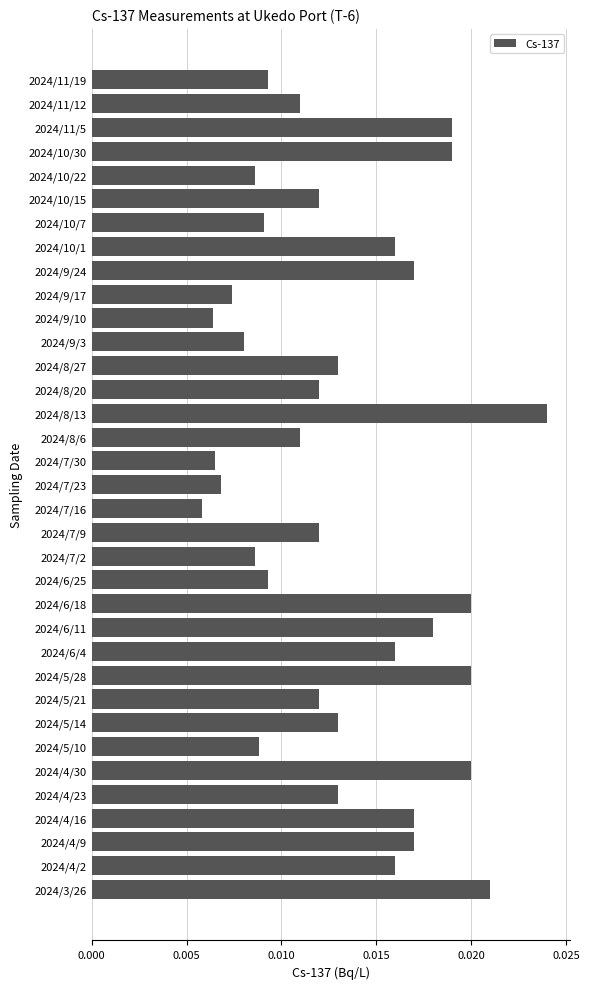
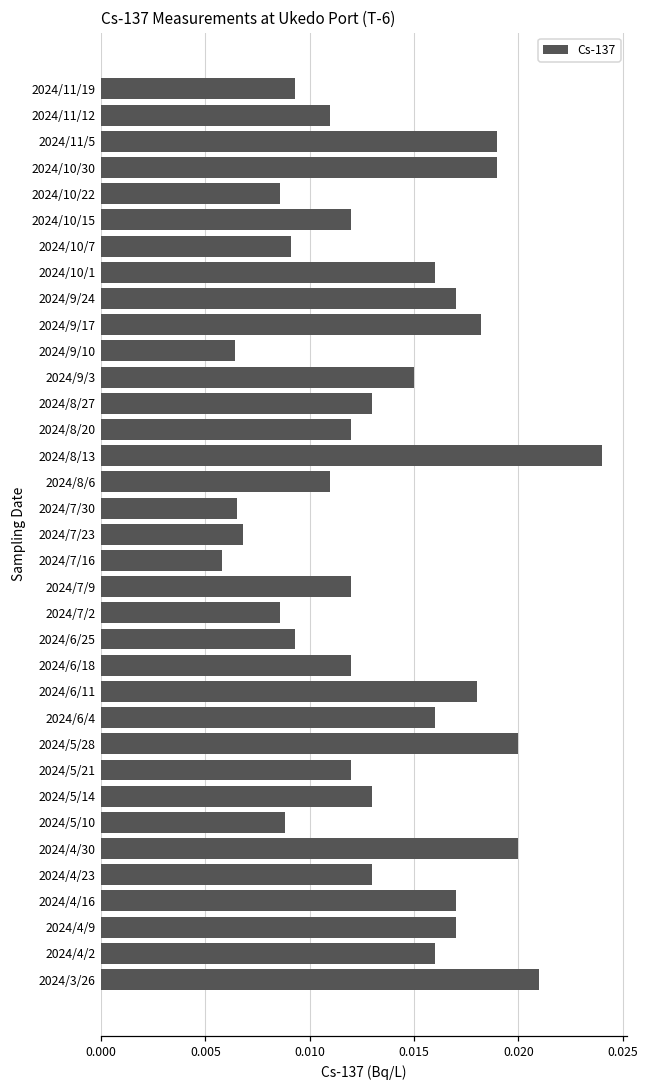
  {
    "2024/11/19": 0.0093,
    "2024/11/12": 0.0110,
    "2024/11/5": 0.0190,
    "2024/10/30": 0.0190,
    "2024/10/22": 0.0086,
    "2024/10/15": 0.0120,
    "2024/10/7": 0.0091,
    "2024/10/1": 0.0160,
    "2024/9/24": 0.0170,
-   "2024/9/17": 0.0074,
+   "2024/9/17": 0.0182,
    "2024/9/10": 0.0064,
-   "2024/9/3": 0.008,
+   "2024/9/3": 0.015,
    "2024/8/27": 0.0130,
    "2024/8/20": 0.0120,
    "2024/8/13": 0.0240,
    "2024/8/6": 0.0110,
    "2024/7/30": 0.0065,
    "2024/7/23": 0.0068,
    "2024/7/16": 0.0058,
    "2024/7/9": 0.0120,
    "2024/7/2": 0.0086,
    "2024/6/25": 0.0093,
-   "2024/6/18": 0.020,
+   "2024/6/18": 0.012,
    "2024/6/11": 0.0180,
    "2024/6/4": 0.0160,
    "2024/5/28": 0.0200,
    "2024/5/21": 0.0120,
    "2024/5/14": 0.0130,
    "2024/5/10": 0.0088,
    "2024/4/30": 0.0200,
    "2024/4/23": 0.0130,
    "2024/4/16": 0.0170,
    "2024/4/9": 0.0170,
    "2024/4/2": 0.0160,
    "2024/3/26": 0.0210
  }
